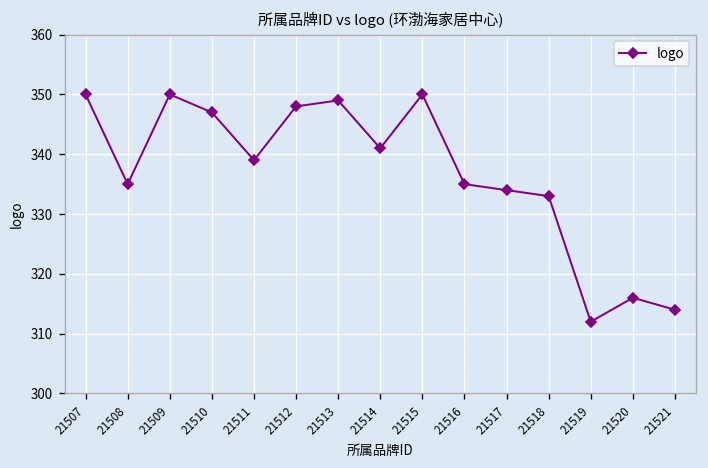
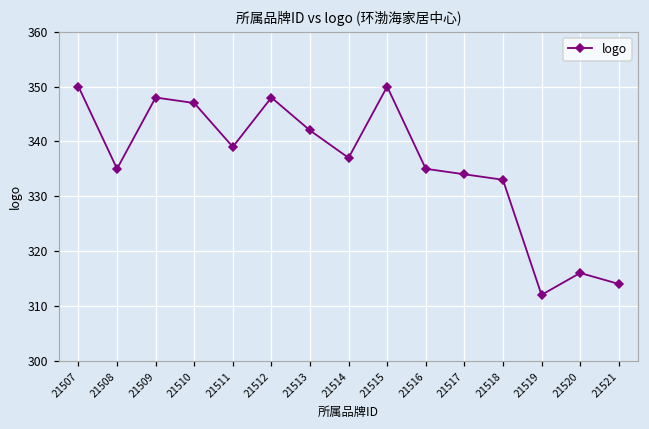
  {
    "21507": 350,
    "21508": 335,
-   "21509": 350,
+   "21509": 348,
    "21510": 347,
    "21511": 339,
    "21512": 348,
-   "21513": 349,
-   "21514": 341,
+   "21513": 342,
+   "21514": 337,
    "21515": 350,
    "21516": 335,
    "21517": 334,
    "21518": 333,
    "21519": 312,
    "21520": 316,
    "21521": 314
  }
